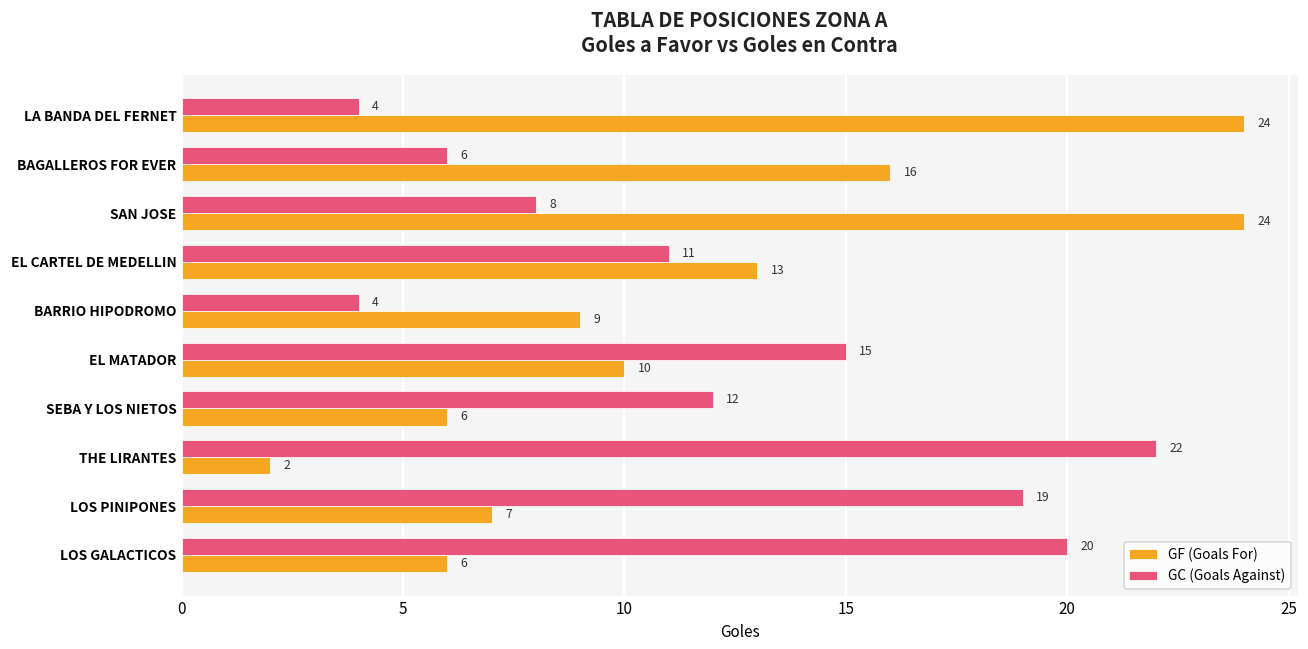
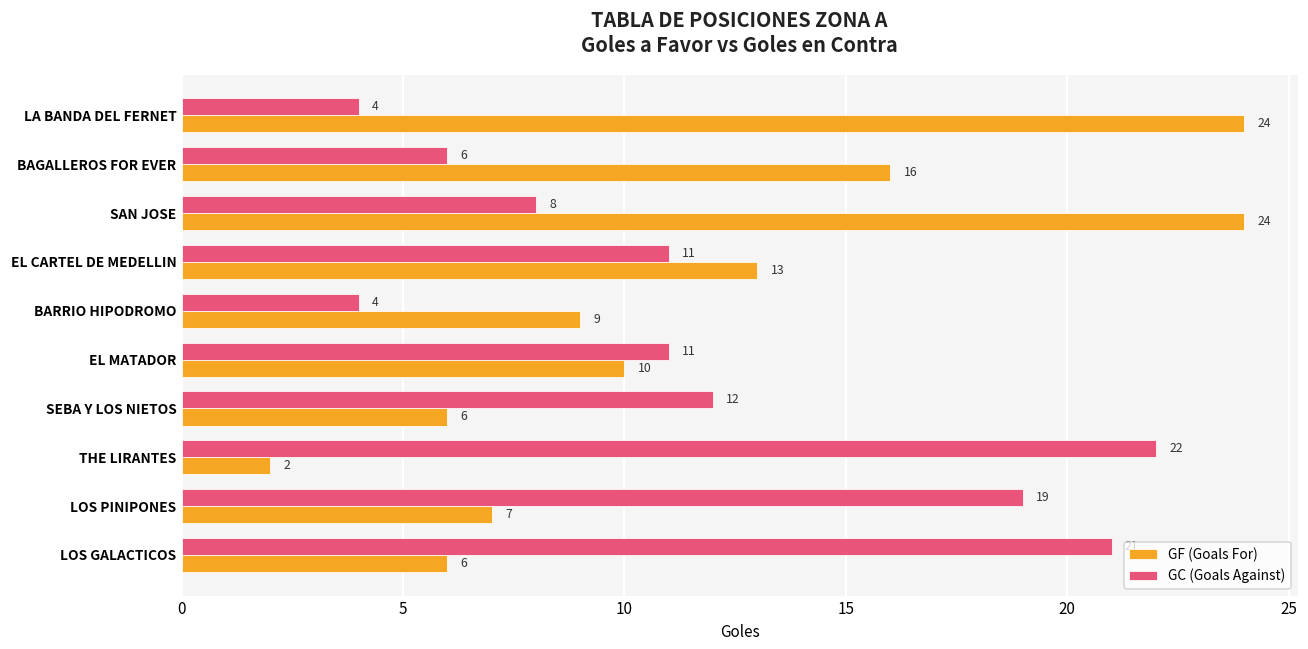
  {
    "GF (Goals For)": {
      "LA BANDA DEL FERNET": 24,
      "BAGALLEROS FOR EVER": 16,
      "SAN JOSE": 24,
      "EL CARTEL DE MEDELLIN": 13,
      "BARRIO HIPODROMO": 9,
      "EL MATADOR": 10,
      "SEBA Y LOS NIETOS": 6,
      "THE LIRANTES": 2,
      "LOS PINIPONES": 7,
      "LOS GALACTICOS": 6
    },
    "GC (Goals Against)": {
      "LA BANDA DEL FERNET": 4,
      "BAGALLEROS FOR EVER": 6,
      "SAN JOSE": 8,
      "EL CARTEL DE MEDELLIN": 11,
      "BARRIO HIPODROMO": 4,
-     "EL MATADOR": 15,
+     "EL MATADOR": 11,
      "SEBA Y LOS NIETOS": 12,
      "THE LIRANTES": 22,
      "LOS PINIPONES": 19,
-     "LOS GALACTICOS": 20
+     "LOS GALACTICOS": 21
    }
  }
